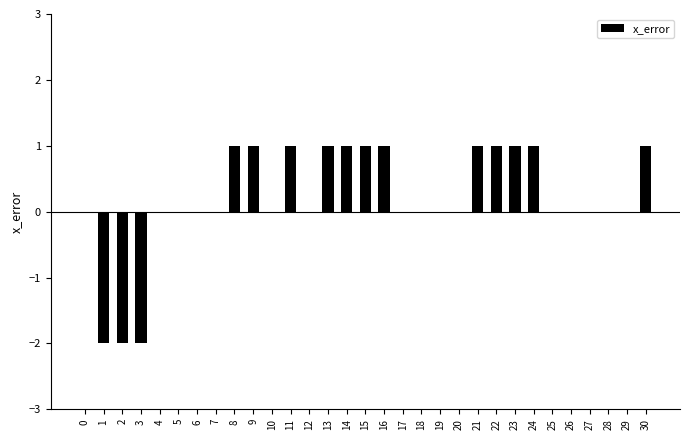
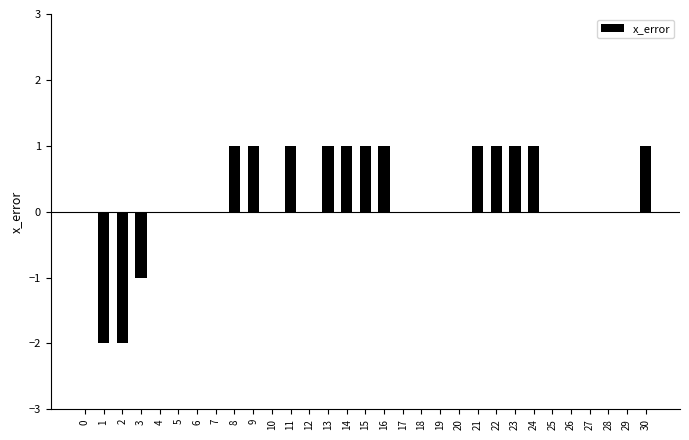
  {
    "0": 0,
    "1": -2,
    "2": -2,
-   "3": -2,
+   "3": -1,
    "4": 0,
    "5": 0,
    "6": 0,
    "7": 0,
    "8": 1,
    "9": 1,
    "10": 0,
    "11": 1,
    "12": 0,
    "13": 1,
    "14": 1,
    "15": 1,
    "16": 1,
    "17": 0,
    "18": 0,
    "19": 0,
    "20": 0,
    "21": 1,
    "22": 1,
    "23": 1,
    "24": 1,
    "25": 0,
    "26": 0,
    "27": 0,
    "28": 0,
    "29": 0,
    "30": 1
  }
